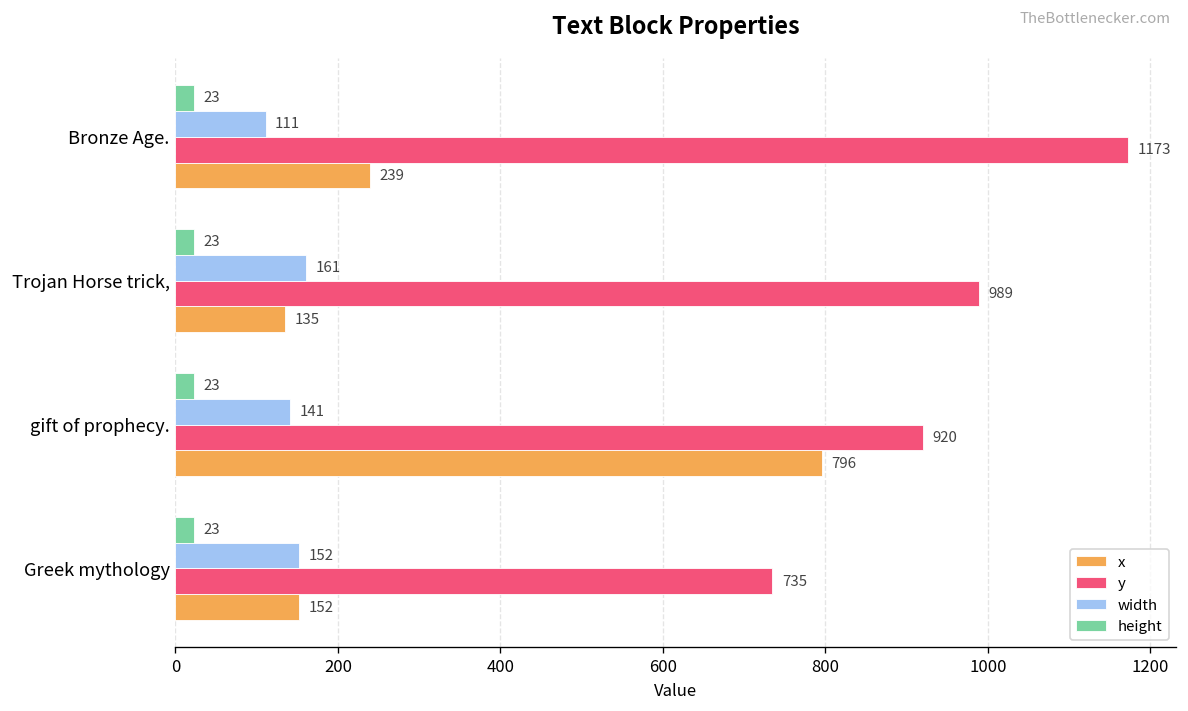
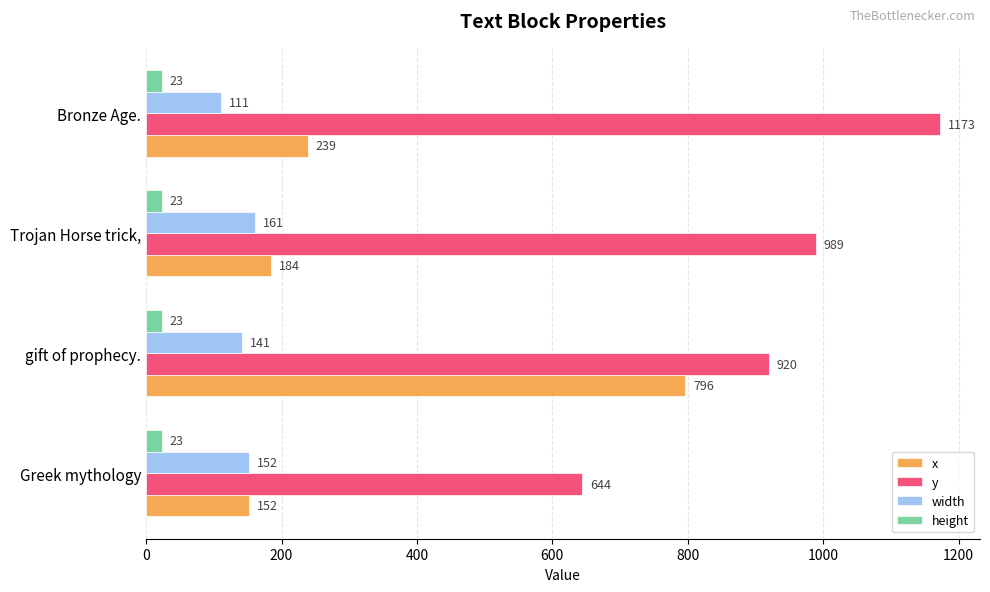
  {
    "x": {
      "Bronze Age.": 239,
-     "Trojan Horse trick,": 135,
+     "Trojan Horse trick,": 184,
      "gift of prophecy.": 796,
      "Greek mythology": 152
    },
    "y": {
      "Bronze Age.": 1173,
      "Trojan Horse trick,": 989,
      "gift of prophecy.": 920,
-     "Greek mythology": 735
+     "Greek mythology": 644
    },
    "width": {
      "Bronze Age.": 111,
      "Trojan Horse trick,": 161,
      "gift of prophecy.": 141,
      "Greek mythology": 152
    },
    "height": {
      "Bronze Age.": 23,
      "Trojan Horse trick,": 23,
      "gift of prophecy.": 23,
      "Greek mythology": 23
    }
  }
